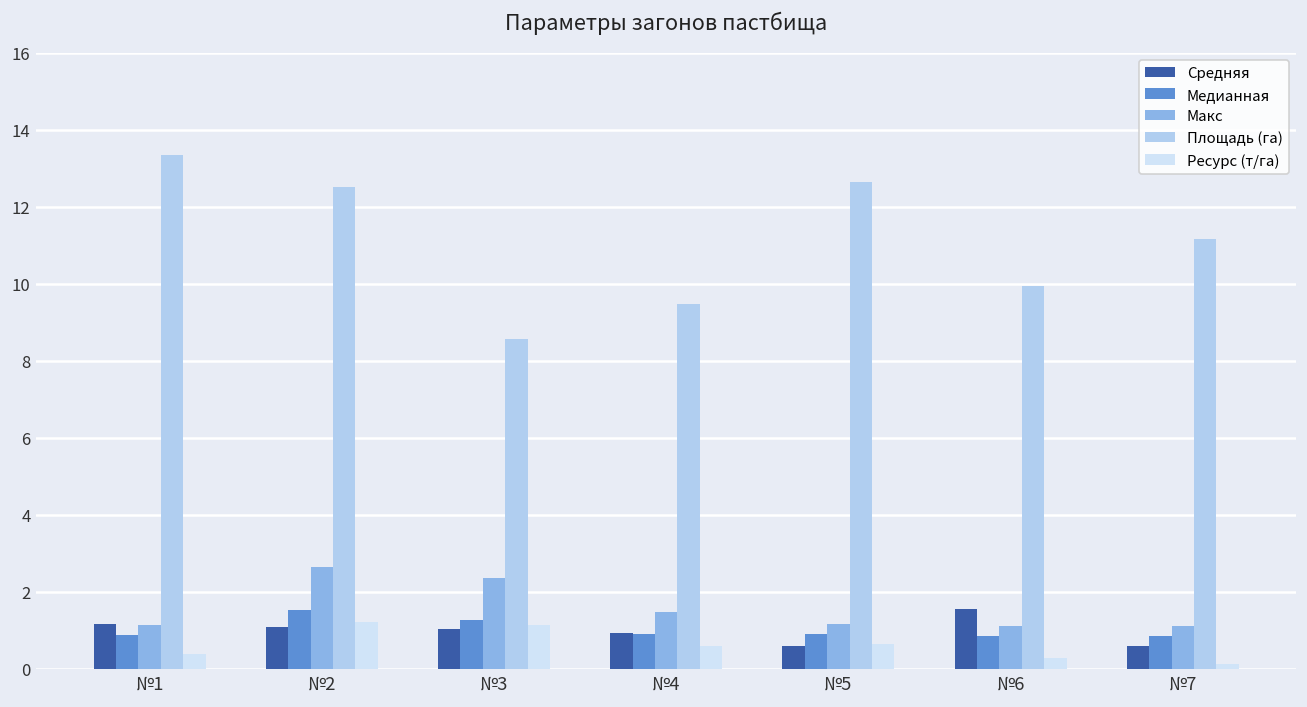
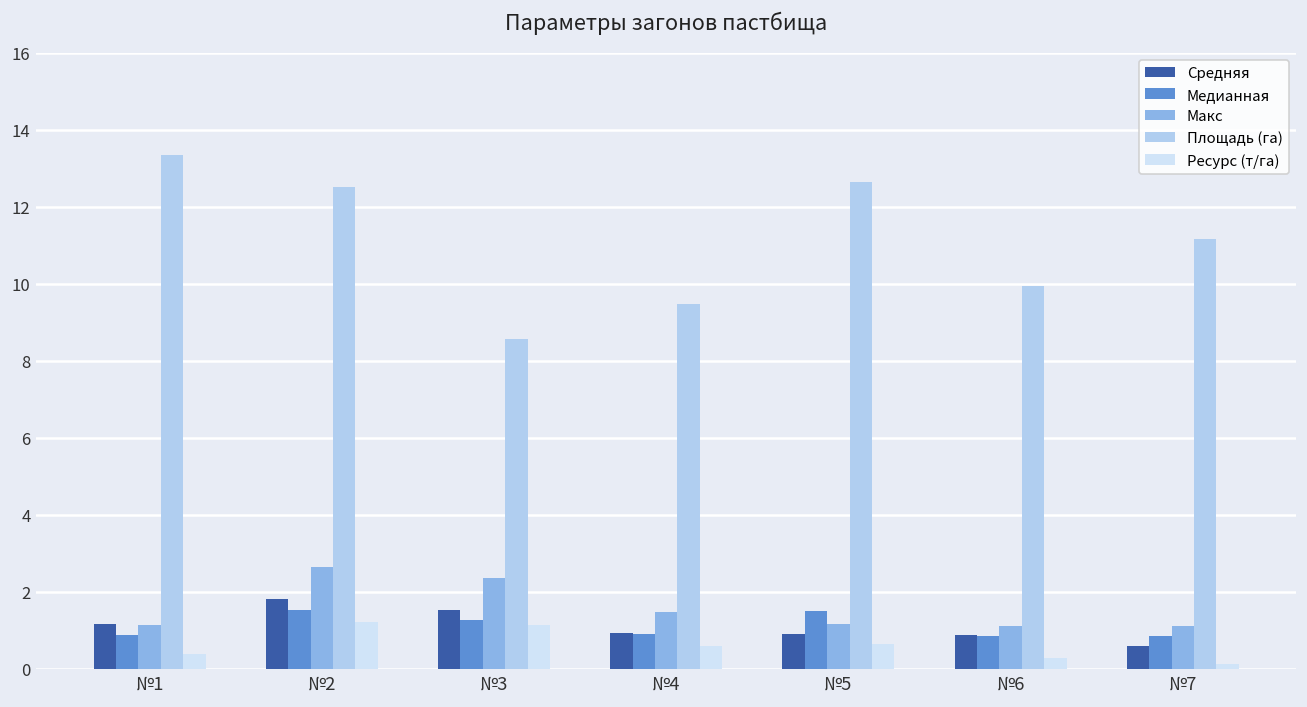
  {
    "Средняя": {
      "№1": 1.2,
-     "№2": 1.1,
-     "№3": 1.0,
+     "№2": 1.8,
+     "№3": 1.5,
      "№4": 0.9,
-     "№5": 0.6,
-     "№6": 1.6,
+     "№5": 0.9,
+     "№6": 0.9,
      "№7": 0.6
    },
    "Медианная": {
      "№1": 0.9,
      "№2": 1.5,
      "№3": 1.3,
      "№4": 0.9,
-     "№5": 0.9,
+     "№5": 1.5,
      "№6": 0.9,
      "№7": 0.8
    }
  }
